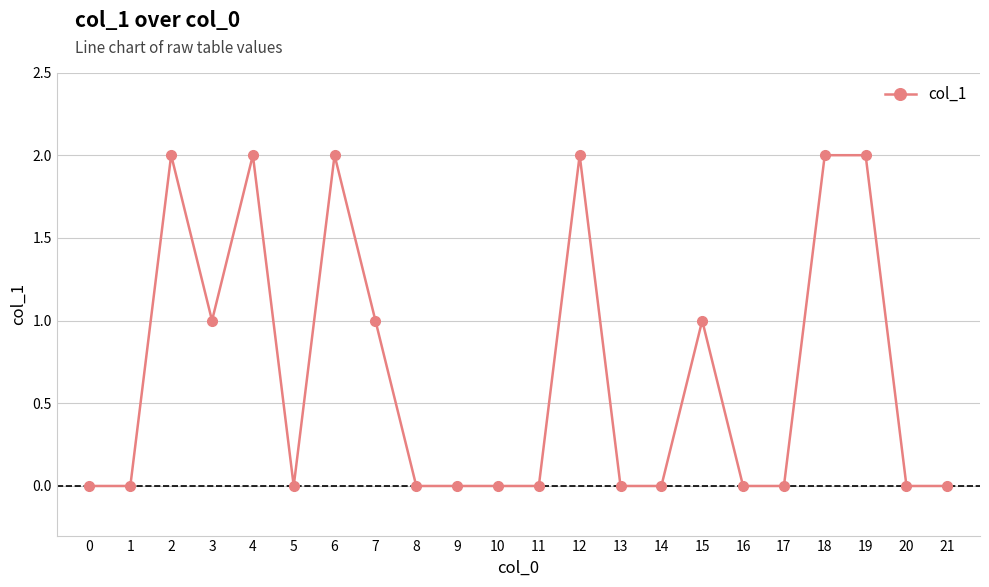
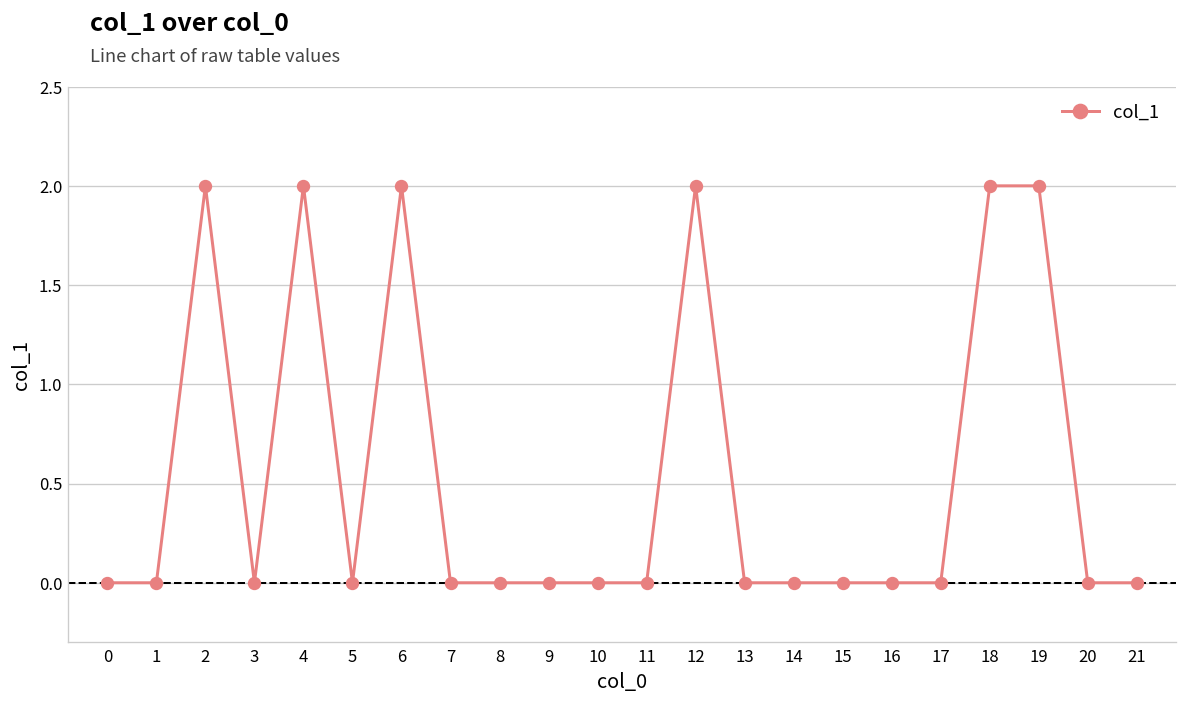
  {
    "0": 0,
    "1": 0,
    "2": 2,
-   "3": 1,
+   "3": 0,
    "4": 2,
    "5": 0,
    "6": 2,
-   "7": 1,
+   "7": 0,
    "8": 0,
    "9": 0,
    "10": 0,
    "11": 0,
    "12": 2,
    "13": 0,
    "14": 0,
-   "15": 1,
+   "15": 0,
    "16": 0,
    "17": 0,
    "18": 2,
    "19": 2,
    "20": 0,
    "21": 0
  }
